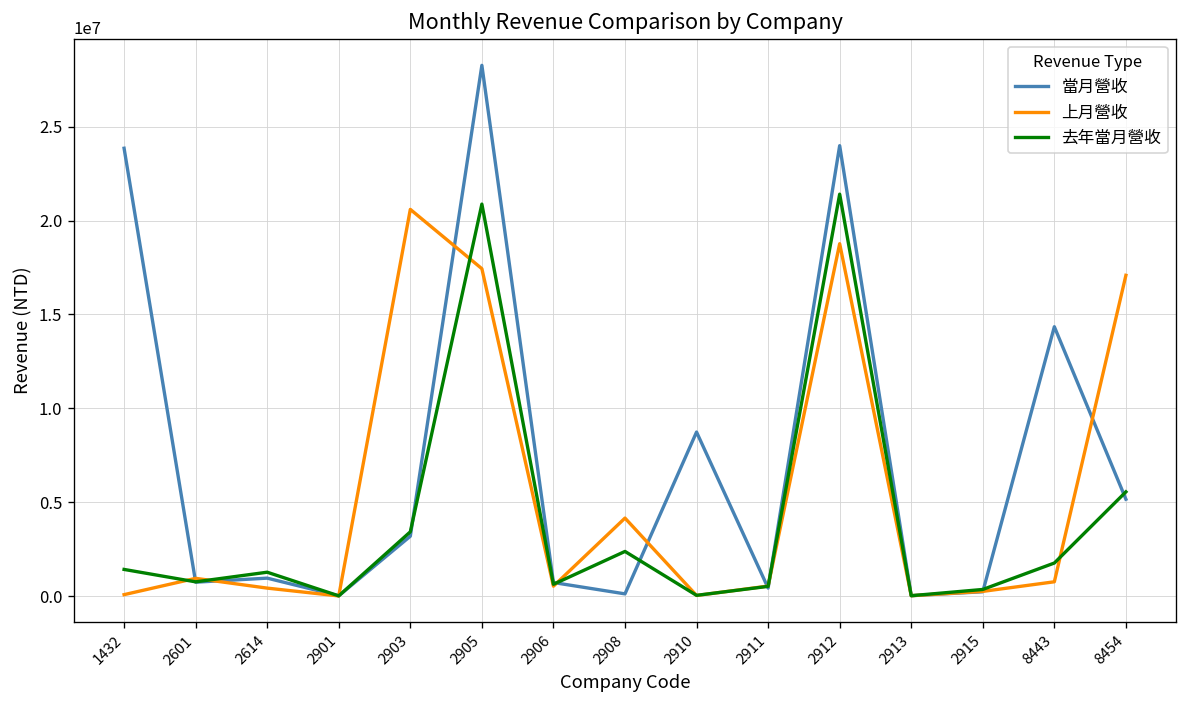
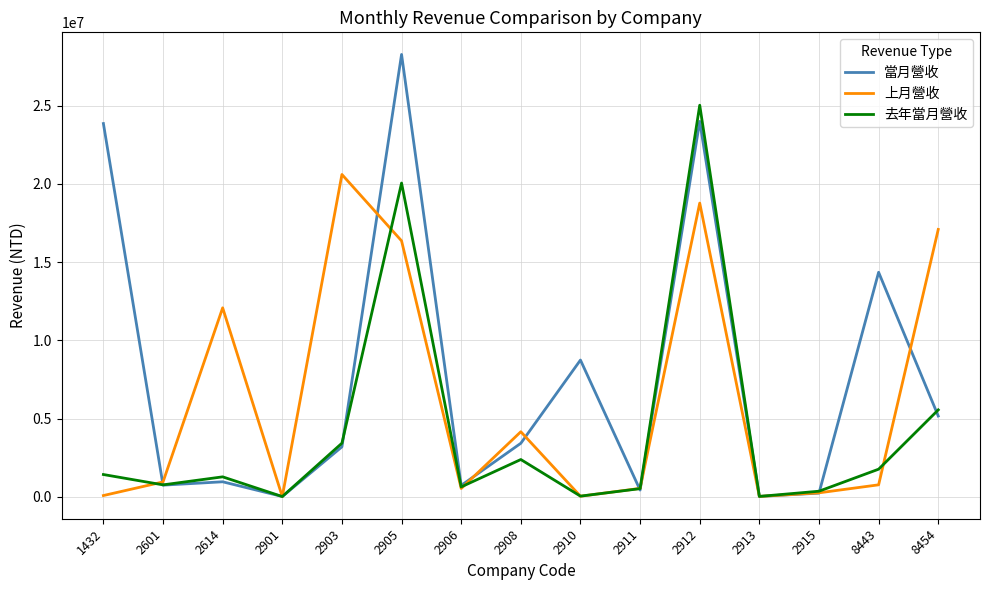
  {
    "當月營收": {
      "1432": 23800000,
      "2614": 1000000,
      "2903": 3200000,
      "2905": 28300000,
-     "2908": 100000,
+     "2908": 3400000,
      "2910": 8700000,
      "2912": 24000000,
      "8443": 14300000,
      "8454": 5200000
    },
    "上月營收": {
      "1432": 100000,
      "2601": 900000,
-     "2614": 400000,
+     "2614": 12100000,
      "2903": 20600000,
-     "2905": 17400000,
+     "2905": 16400000,
      "2908": 4200000,
      "2912": 18800000,
      "8443": 800000,
      "8454": 17100000
    },
    "去年當月營收": {
      "1432": 1400000,
      "2614": 1300000,
      "2903": 3400000,
-     "2905": 20900000,
+     "2905": 20000000,
      "2908": 2400000,
-     "2912": 21400000,
+     "2912": 25000000,
      "8443": 1800000,
      "8454": 5600000
    }
  }
